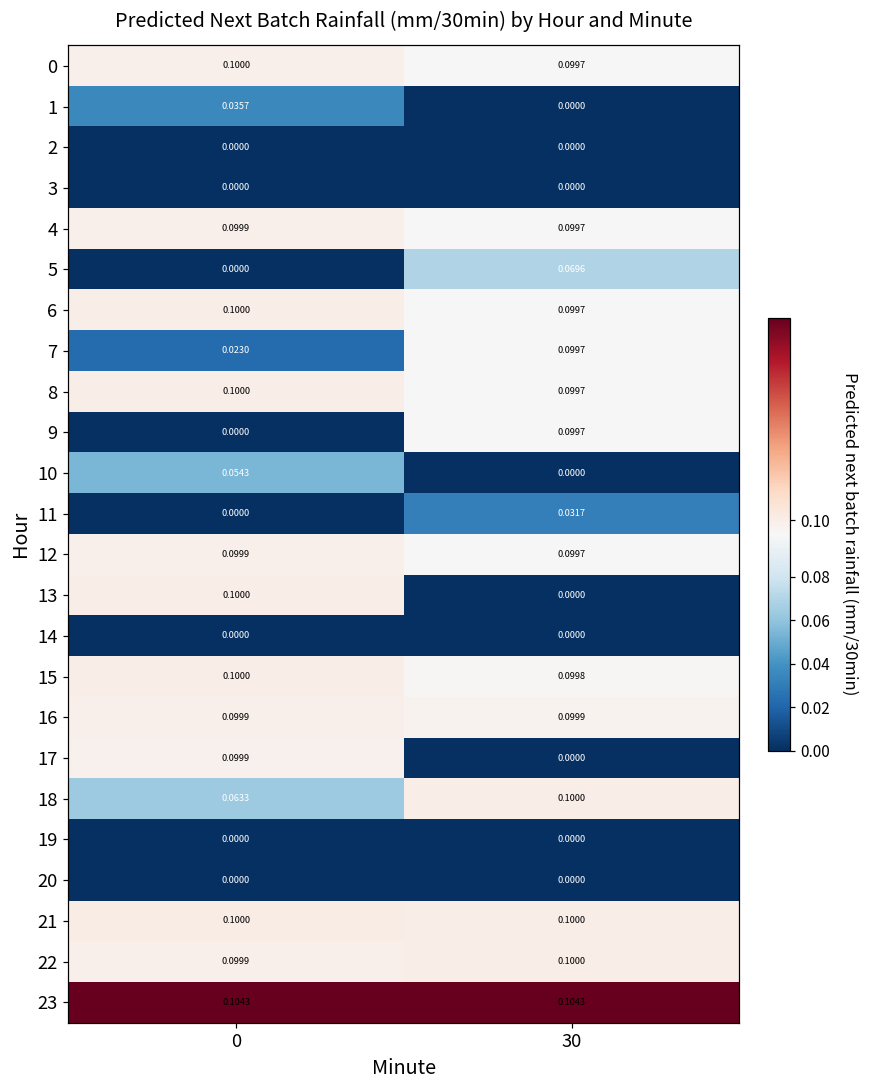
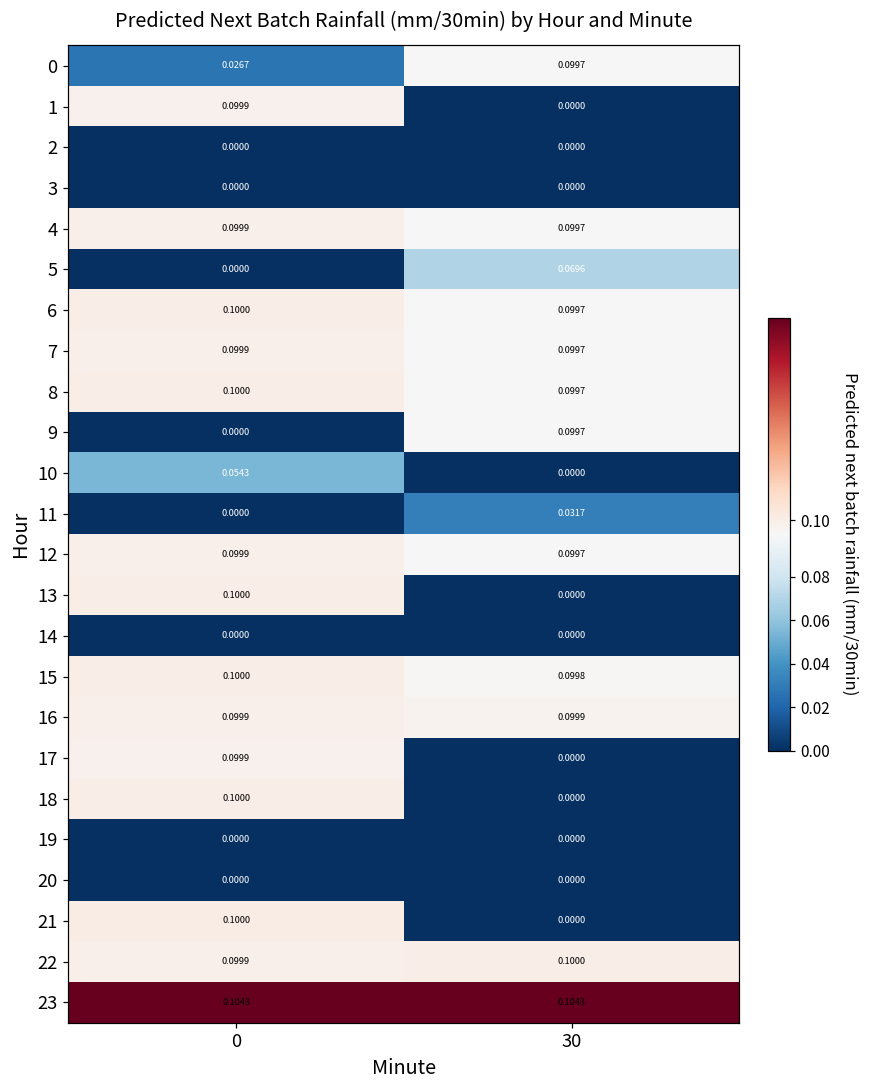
  {
    "0": {
-     "0": 0.1000,
+     "0": 0.0267,
      "30": 0.0997
    },
    "1": {
-     "0": 0.0357,
+     "0": 0.0999,
      "30": 0.0000
    },
    "2": {
      "0": 0.0000,
      "30": 0.0000
    },
    "3": {
      "0": 0.0000,
      "30": 0.0000
    },
    "4": {
      "0": 0.0999,
      "30": 0.0997
    },
    "5": {
      "0": 0.0000,
      "30": 0.0696
    },
    "6": {
      "0": 0.1000,
      "30": 0.0997
    },
    "7": {
-     "0": 0.0230,
+     "0": 0.0999,
      "30": 0.0997
    },
    "8": {
      "0": 0.1000,
      "30": 0.0997
    },
    "9": {
      "0": 0.0000,
      "30": 0.0997
    },
    "10": {
      "0": 0.0543,
      "30": 0.0000
    },
    "11": {
      "0": 0.0000,
      "30": 0.0317
    },
    "12": {
      "0": 0.0999,
      "30": 0.0997
    },
    "13": {
      "0": 0.1000,
      "30": 0.0000
    },
    "14": {
      "0": 0.0000,
      "30": 0.0000
    },
    "15": {
      "0": 0.1000,
      "30": 0.0998
    },
    "16": {
      "0": 0.0999,
      "30": 0.0999
    },
    "17": {
      "0": 0.0999,
      "30": 0.0000
    },
    "18": {
-     "0": 0.0633,
-     "30": 0.1000
+     "0": 0.1000,
+     "30": 0.0000
    },
    "19": {
      "0": 0.0000,
      "30": 0.0000
    },
    "20": {
      "0": 0.0000,
      "30": 0.0000
    },
    "21": {
      "0": 0.1000,
-     "30": 0.1000
+     "30": 0.0000
    },
    "22": {
      "0": 0.0999,
      "30": 0.1000
    },
    "23": {
      "0": 0.1043,
      "30": 0.1043
    }
  }
